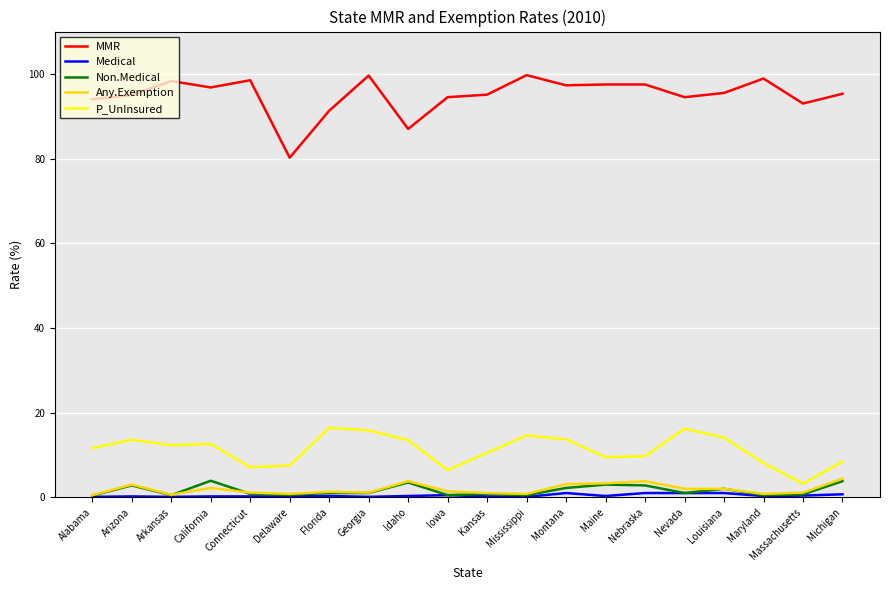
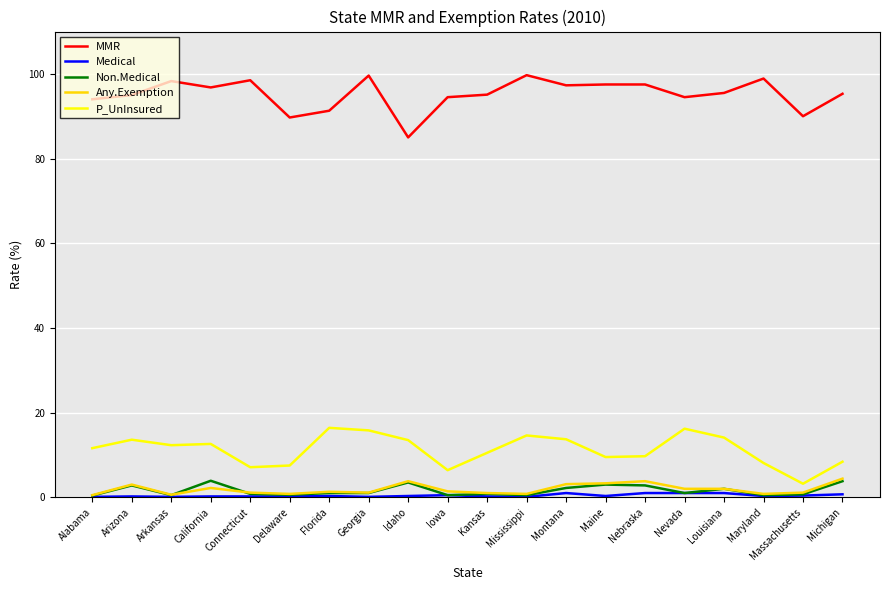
  {
    "MMR": {
      "California": 97,
      "Connecticut": 99,
-     "Delaware": 80,
+     "Delaware": 90,
      "Florida": 91,
      "Georgia": 100,
-     "Idaho": 87,
+     "Idaho": 85,
      "Iowa": 95,
      "Kansas": 95,
      "Mississippi": 100,
      "Montana": 97,
      "Maine": 98,
      "Nebraska": 98,
      "Nevada": 95,
      "Louisiana": 96,
      "Maryland": 99,
-     "Massachusetts": 93,
+     "Massachusetts": 90,
      "Michigan": 95
    },
    "Medical": {
      "Arizona": 0,
      "California": 0,
      "Florida": 0,
      "Georgia": 0,
      "Idaho": 0,
      "Montana": 1,
      "Maine": 0,
      "Nebraska": 1,
      "Louisiana": 1,
      "Michigan": 1
    },
    "Non.Medical": {
      "California": 4,
      "Montana": 2,
      "Nebraska": 3,
      "Michigan": 4
    }
  }
